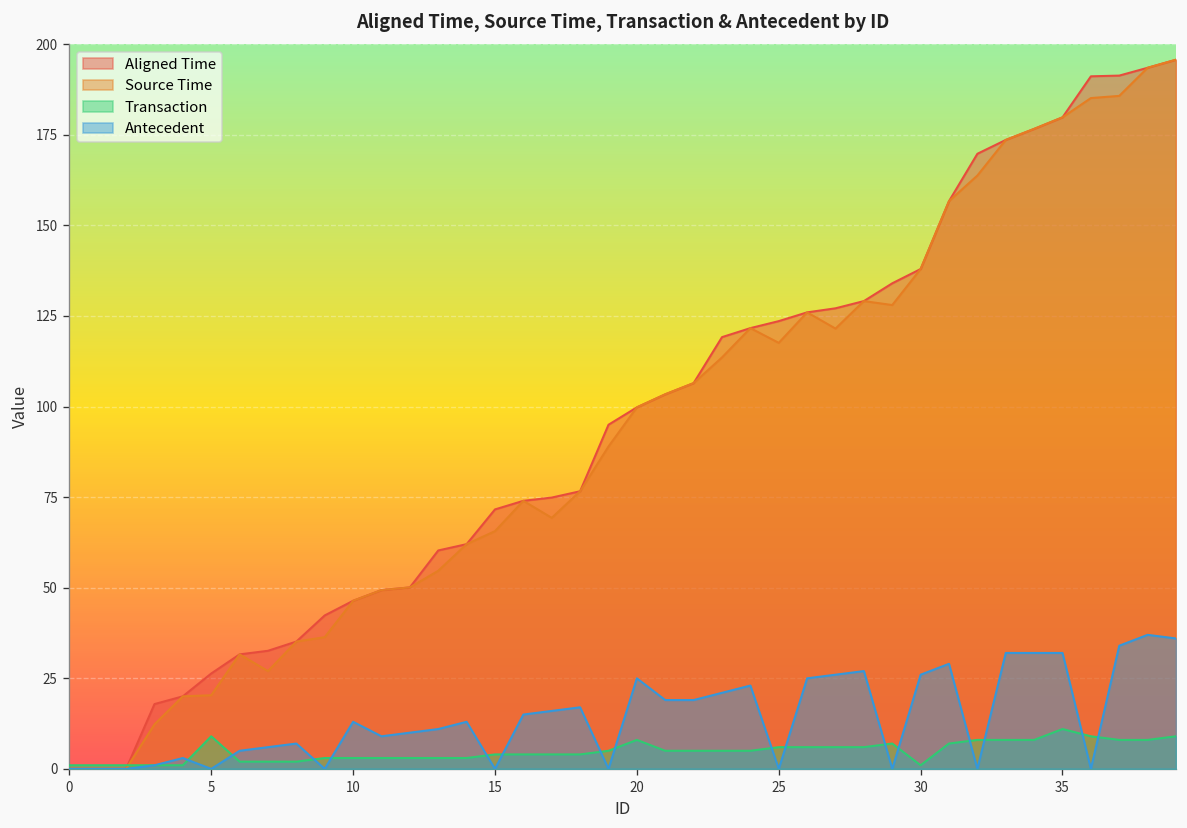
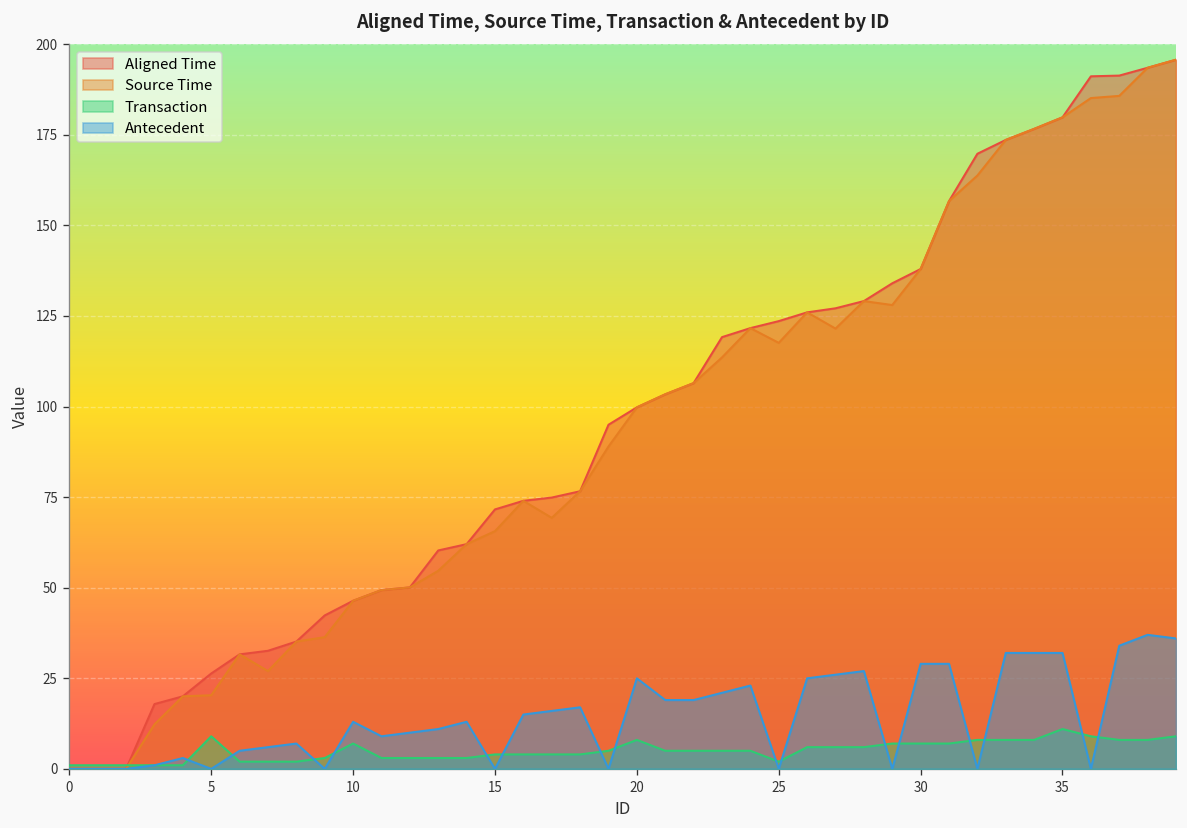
  {
    "Transaction": {
      "0": 1,
      "5": 9,
-     "10": 3,
+     "10": 7,
      "15": 4,
      "20": 8,
-     "25": 6,
-     "30": 1,
+     "25": 2,
+     "30": 7,
      "35": 11
    },
    "Antecedent": {
      "5": 0,
      "10": 13,
      "15": 0,
      "20": 25,
      "25": 0,
-     "30": 26,
+     "30": 29,
      "35": 32
    }
  }
